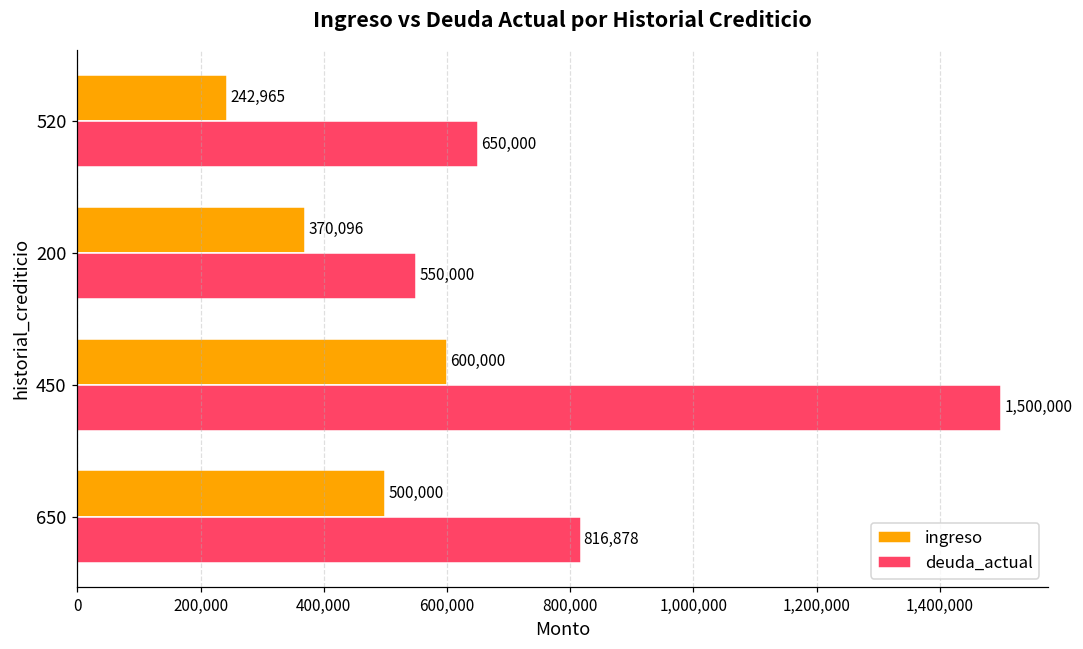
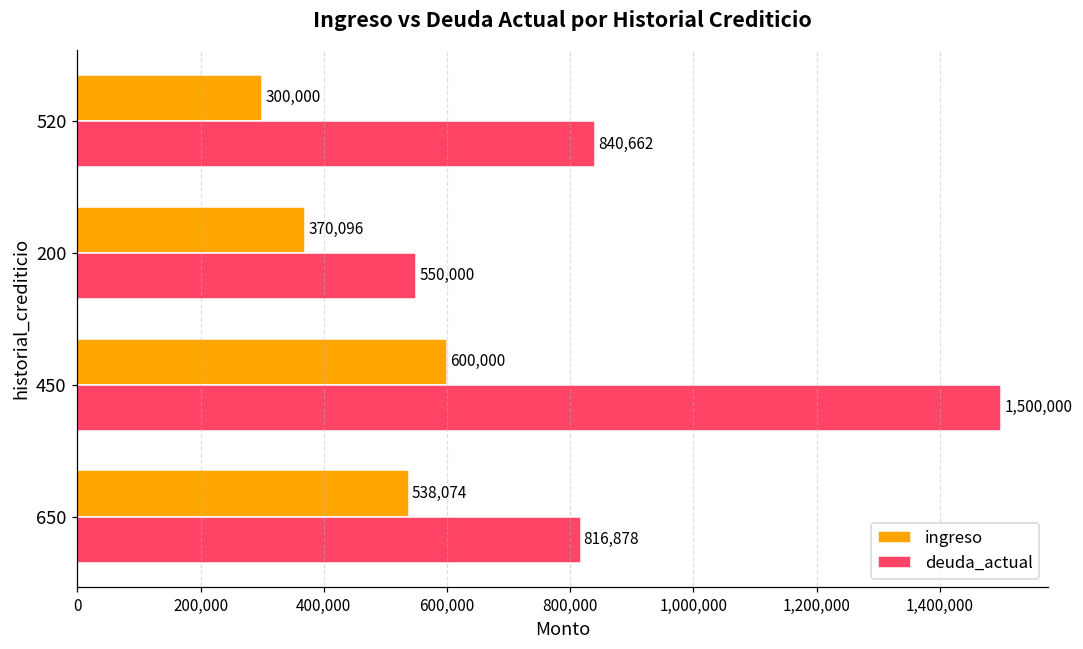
  {
    "ingreso": {
-     "520": "242,965",
+     "520": "300,000",
      "200": "370,096",
      "450": "600,000",
-     "650": "500,000"
+     "650": "538,074"
    },
    "deuda_actual": {
-     "520": "650,000",
+     "520": "840,662",
      "200": "550,000",
      "450": "1,500,000",
      "650": "816,878"
    }
  }
